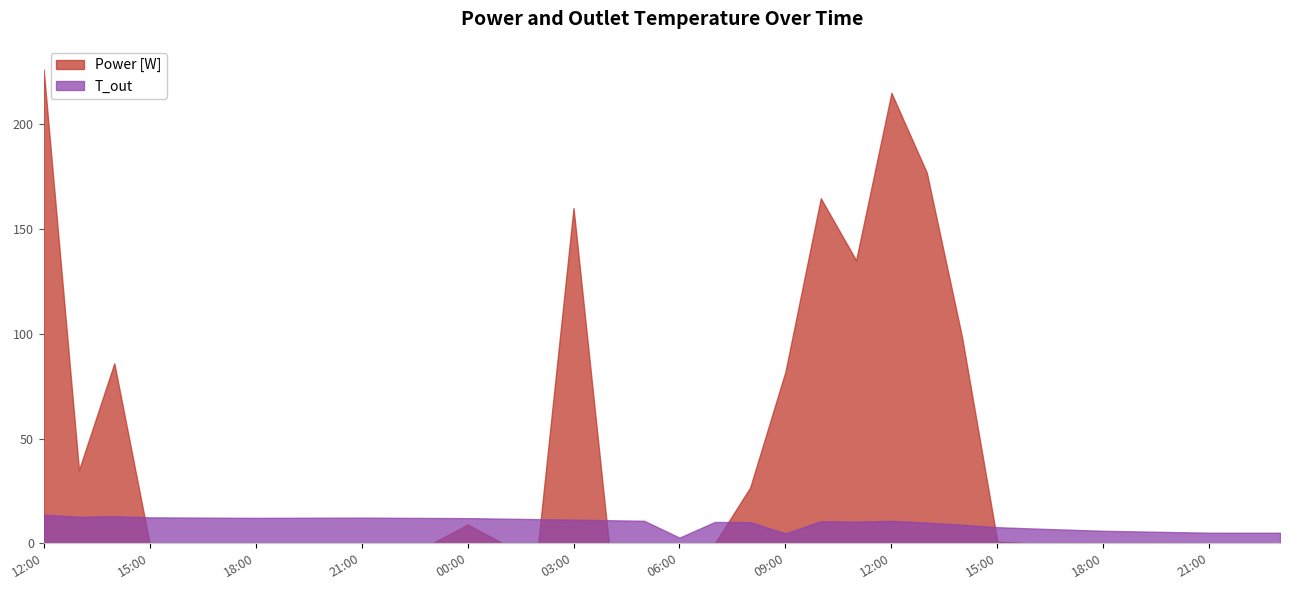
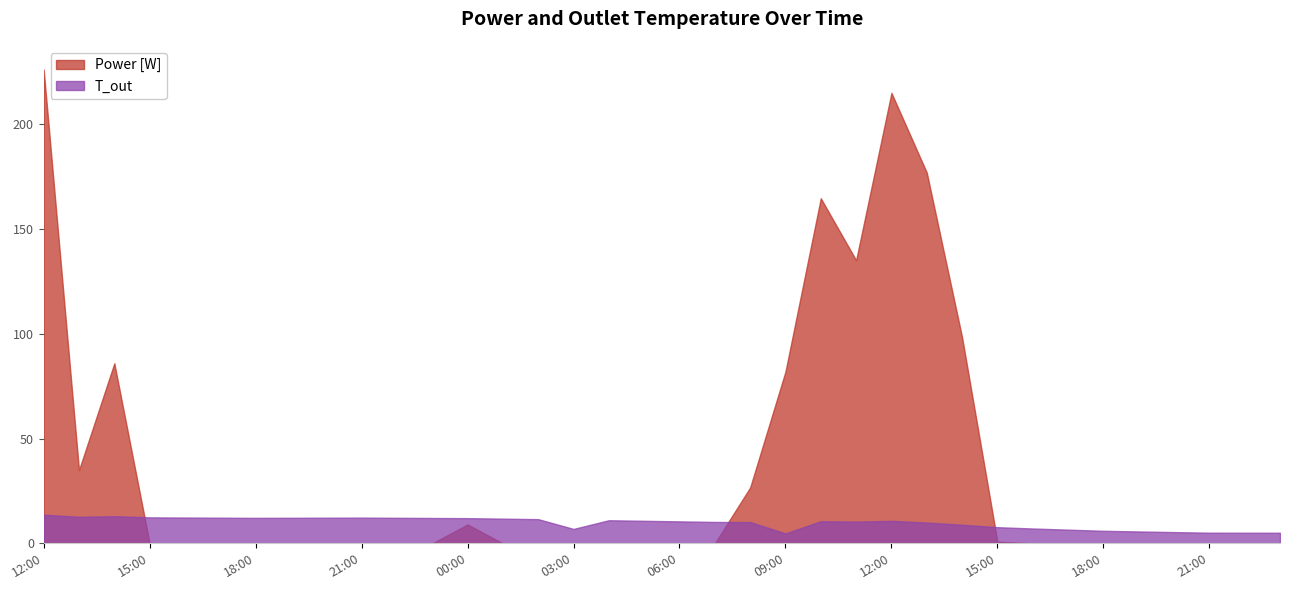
  {
    "Power [W]": {
      "00:00": 9,
-     "03:00": 160,
+     "03:00": 0,
      "06:00": 0,
      "09:00": 82
    },
    "T_out": {
      "00:00": 12,
-     "03:00": 11,
-     "06:00": 3,
+     "03:00": 7,
+     "06:00": 10,
      "09:00": 5
    }
  }
